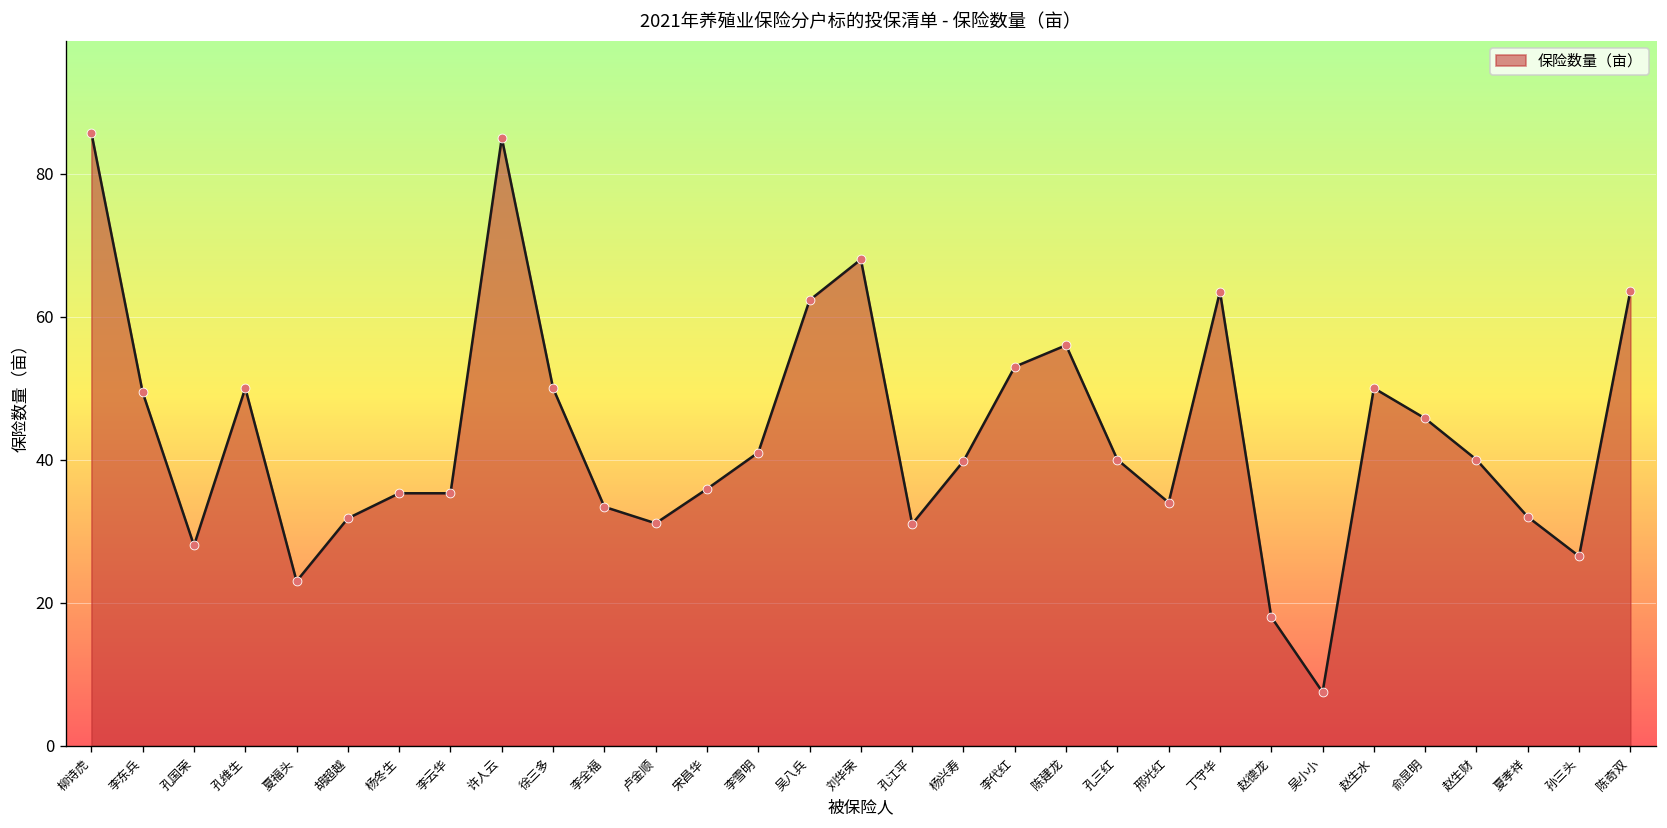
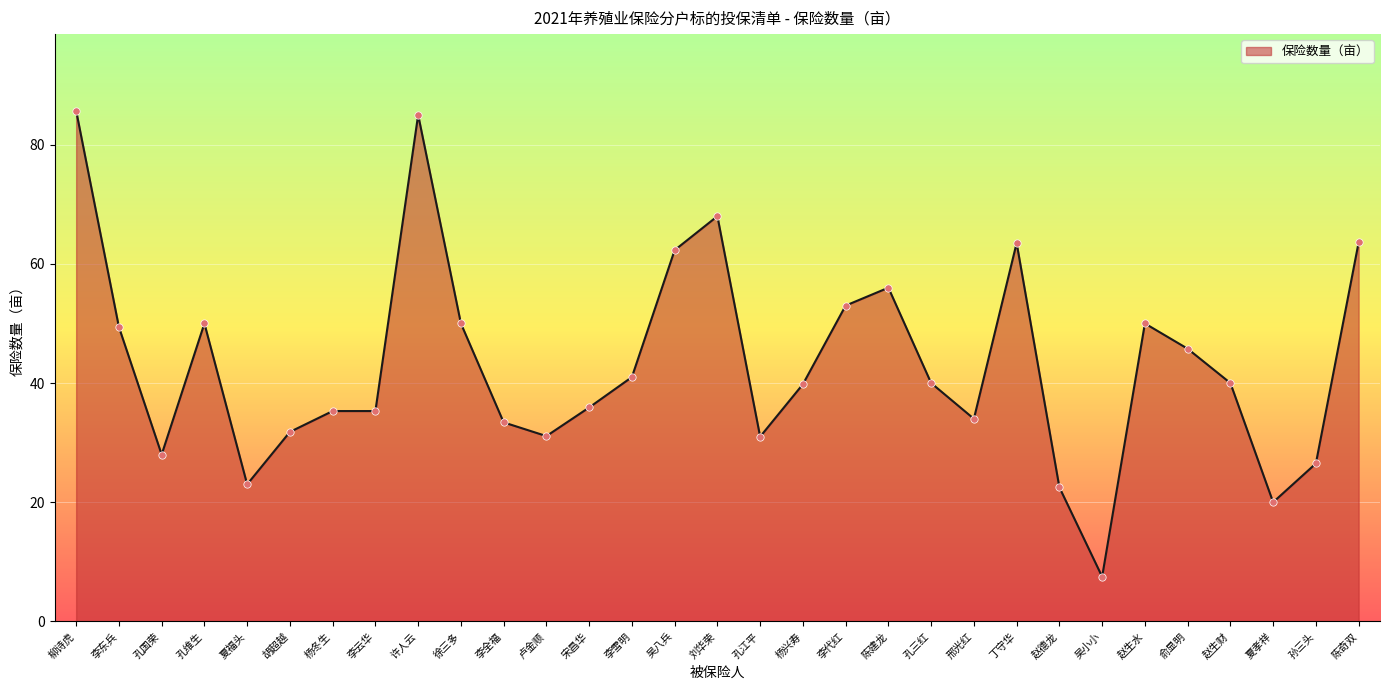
  {
    "柳诗虎": 86,
    "李东兵": 49,
    "孔国荣": 28,
    "孔维生": 50,
    "夏福头": 23,
    "胡超越": 32,
    "杨冬生": 35,
    "李云华": 35,
    "许人云": 85,
    "徐三多": 50,
    "李全福": 33,
    "卢金顺": 31,
    "宋昌华": 36,
    "李雪明": 41,
    "吴八兵": 62,
    "刘华荣": 68,
    "孔江平": 31,
    "杨兴寿": 40,
    "李代红": 53,
    "陈建龙": 56,
    "孔三红": 40,
    "邢光红": 34,
    "丁守华": 64,
-   "赵德龙": 18,
+   "赵德龙": 23,
    "吴小小": 8,
    "赵生水": 50,
    "俞显明": 46,
    "赵生财": 40,
-   "夏孝祥": 32,
+   "夏孝祥": 20,
    "孙三头": 27,
    "陈奇双": 64
  }
